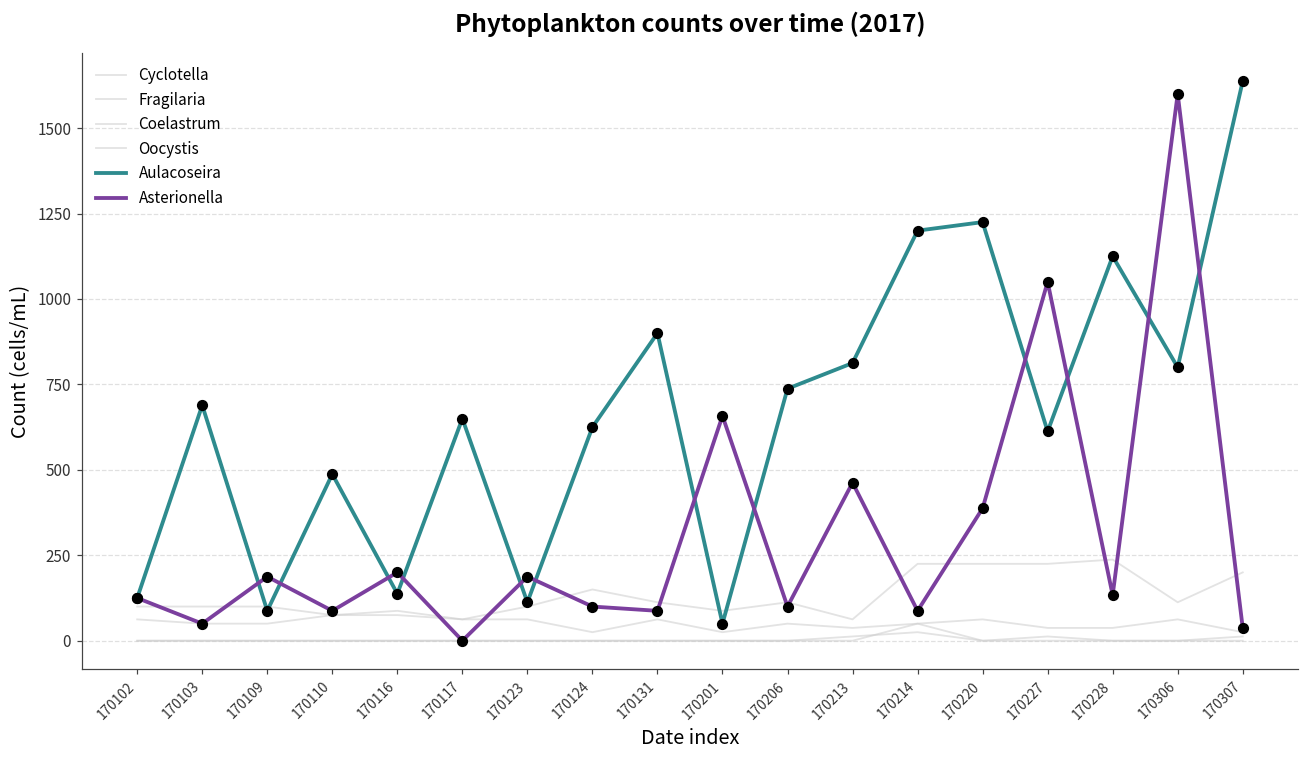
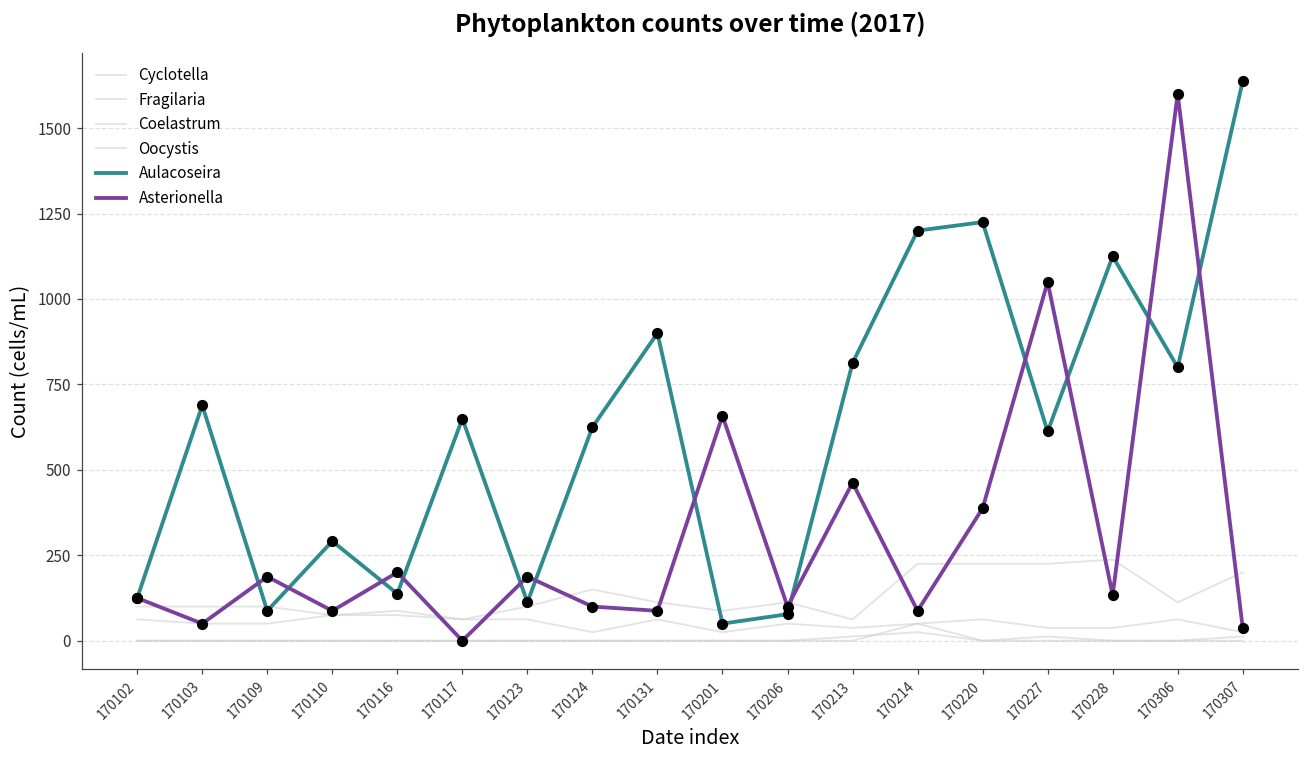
  {
    "Aulacoseira": {
      "170103": 690,
      "170109": 90,
-     "170110": 490,
+     "170110": 290,
      "170116": 140,
      "170117": 650,
      "170123": 110,
      "170124": 630,
      "170131": 900,
      "170201": 50,
-     "170206": 740,
+     "170206": 80,
      "170213": 810,
      "170214": 1200,
      "170220": 1230,
      "170227": 610,
      "170228": 1130,
      "170306": 800,
      "170307": 1640
    },
    "Asterionella": {
      "170109": 190,
      "170110": 90,
      "170116": 200,
      "170123": 190,
      "170124": 100,
      "170131": 90,
      "170201": 660,
      "170206": 100,
      "170213": 460,
      "170214": 90,
      "170220": 390,
      "170227": 1050,
      "170228": 130,
      "170306": 1600,
      "170307": 40
    }
  }
